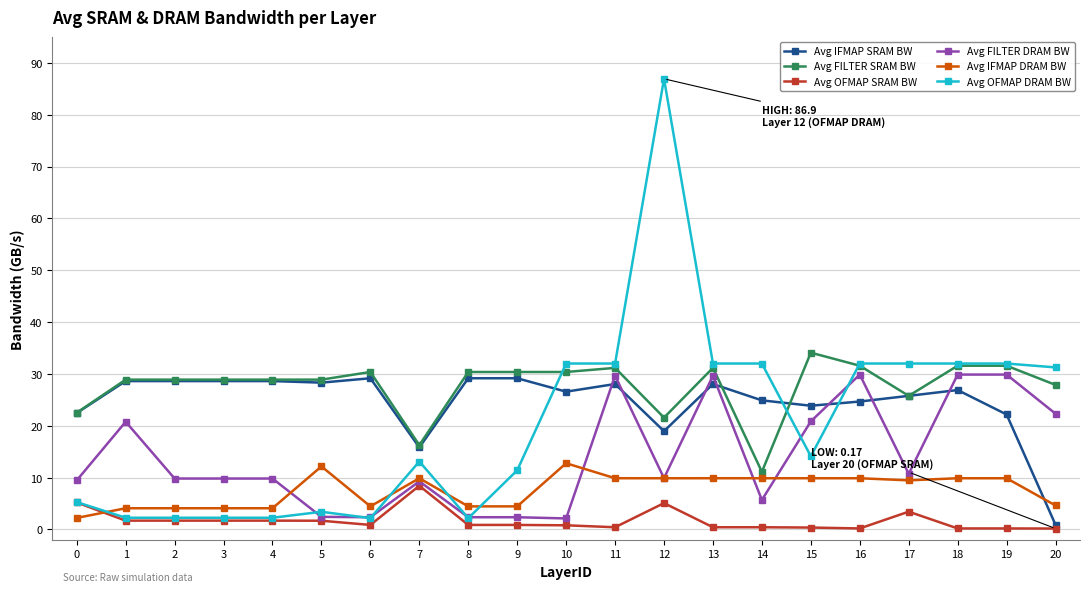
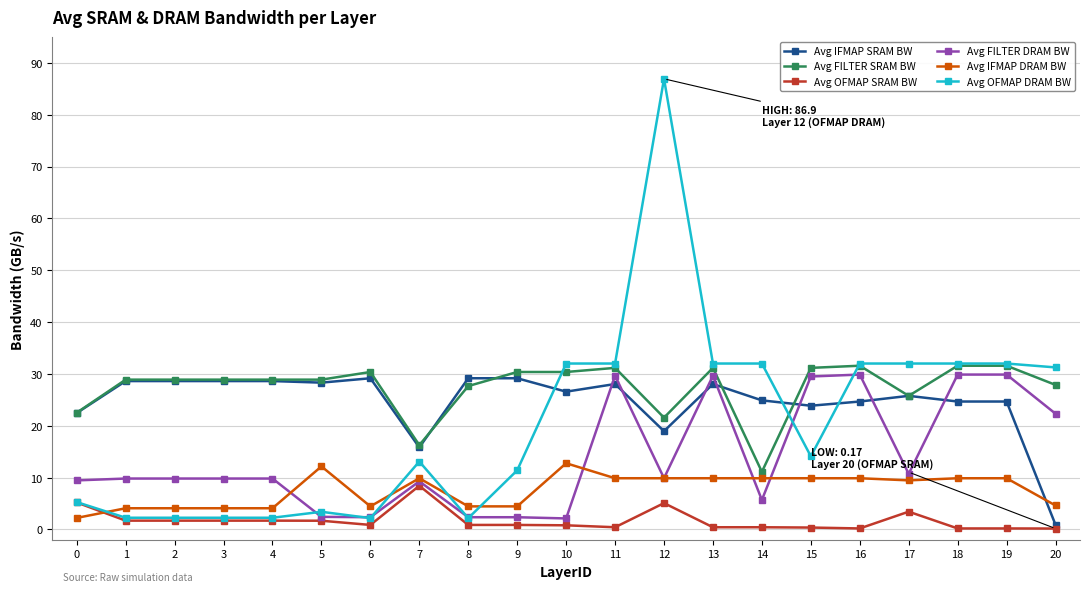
  {
    "Avg IFMAP SRAM BW": {
      "5": 28,
      "6": 29,
      "8": 29,
      "9": 29,
      "10": 27,
      "11": 28,
      "12": 19,
      "13": 28,
      "14": 25,
      "15": 24,
      "16": 25,
-     "18": 27,
-     "19": 22,
+     "18": 25,
+     "19": 25,
      "20": 1
    },
    "Avg FILTER SRAM BW": {
      "5": 29,
      "6": 30,
-     "8": 30,
+     "8": 28,
      "9": 30,
      "10": 30,
      "11": 31,
      "12": 22,
      "13": 31,
      "14": 11,
-     "15": 34,
+     "15": 31,
      "20": 28
    },
    "Avg FILTER DRAM BW": {
      "0": 9,
-     "1": 21,
+     "1": 10,
      "2": 10,
      "3": 10,
      "4": 10,
      "5": 2,
      "7": 9,
      "9": 2,
      "10": 2,
      "11": 30,
      "13": 30,
      "14": 6,
-     "15": 21,
+     "15": 29,
      "16": 30,
      "18": 30,
      "19": 30,
      "20": 22
    },
    "Avg OFMAP DRAM BW": {
      "1": 2,
      "2": 2,
      "3": 2,
      "4": 2,
      "5": 3,
      "7": 13,
      "9": 11,
      "10": 32,
      "11": 32,
      "13": 32,
      "14": 32,
      "17": 32,
      "20": 31
    }
  }
